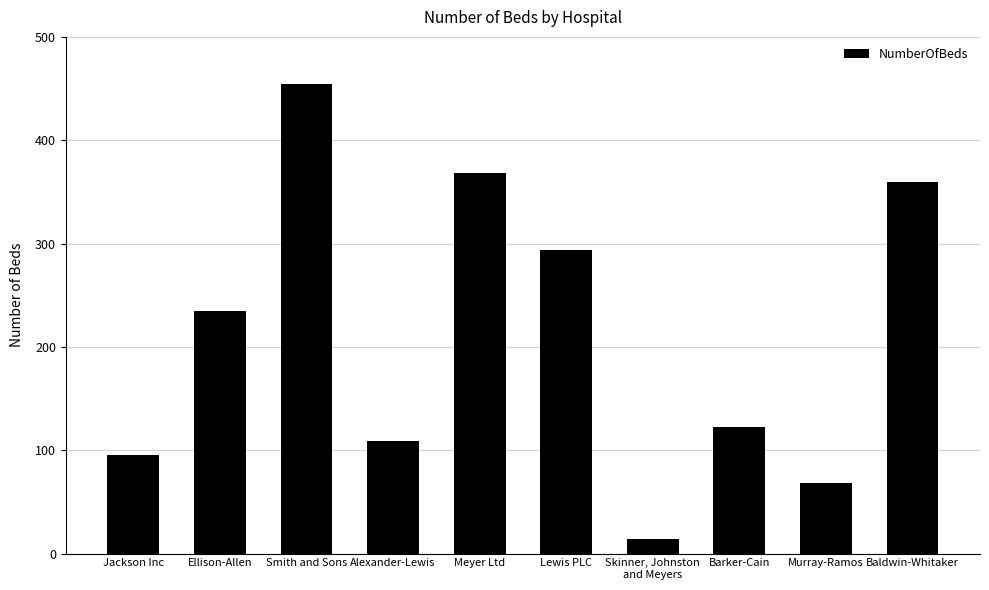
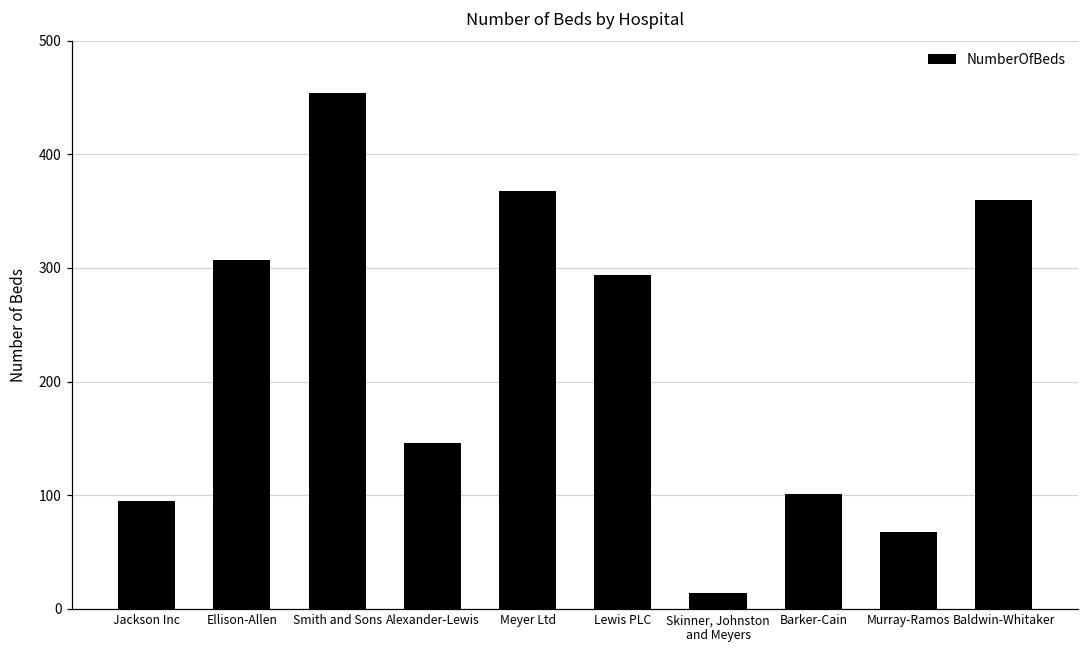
  {
    "Jackson Inc": 95,
-   "Ellison-Allen": 235,
+   "Ellison-Allen": 307,
    "Smith and Sons": 454,
-   "Alexander-Lewis": 109,
+   "Alexander-Lewis": 146,
    "Meyer Ltd": 368,
    "Lewis PLC": 294,
    "Skinner, Johnston and Meyers": 14,
-   "Barker-Cain": 122,
+   "Barker-Cain": 101,
    "Murray-Ramos": 68,
    "Baldwin-Whitaker": 360
  }
